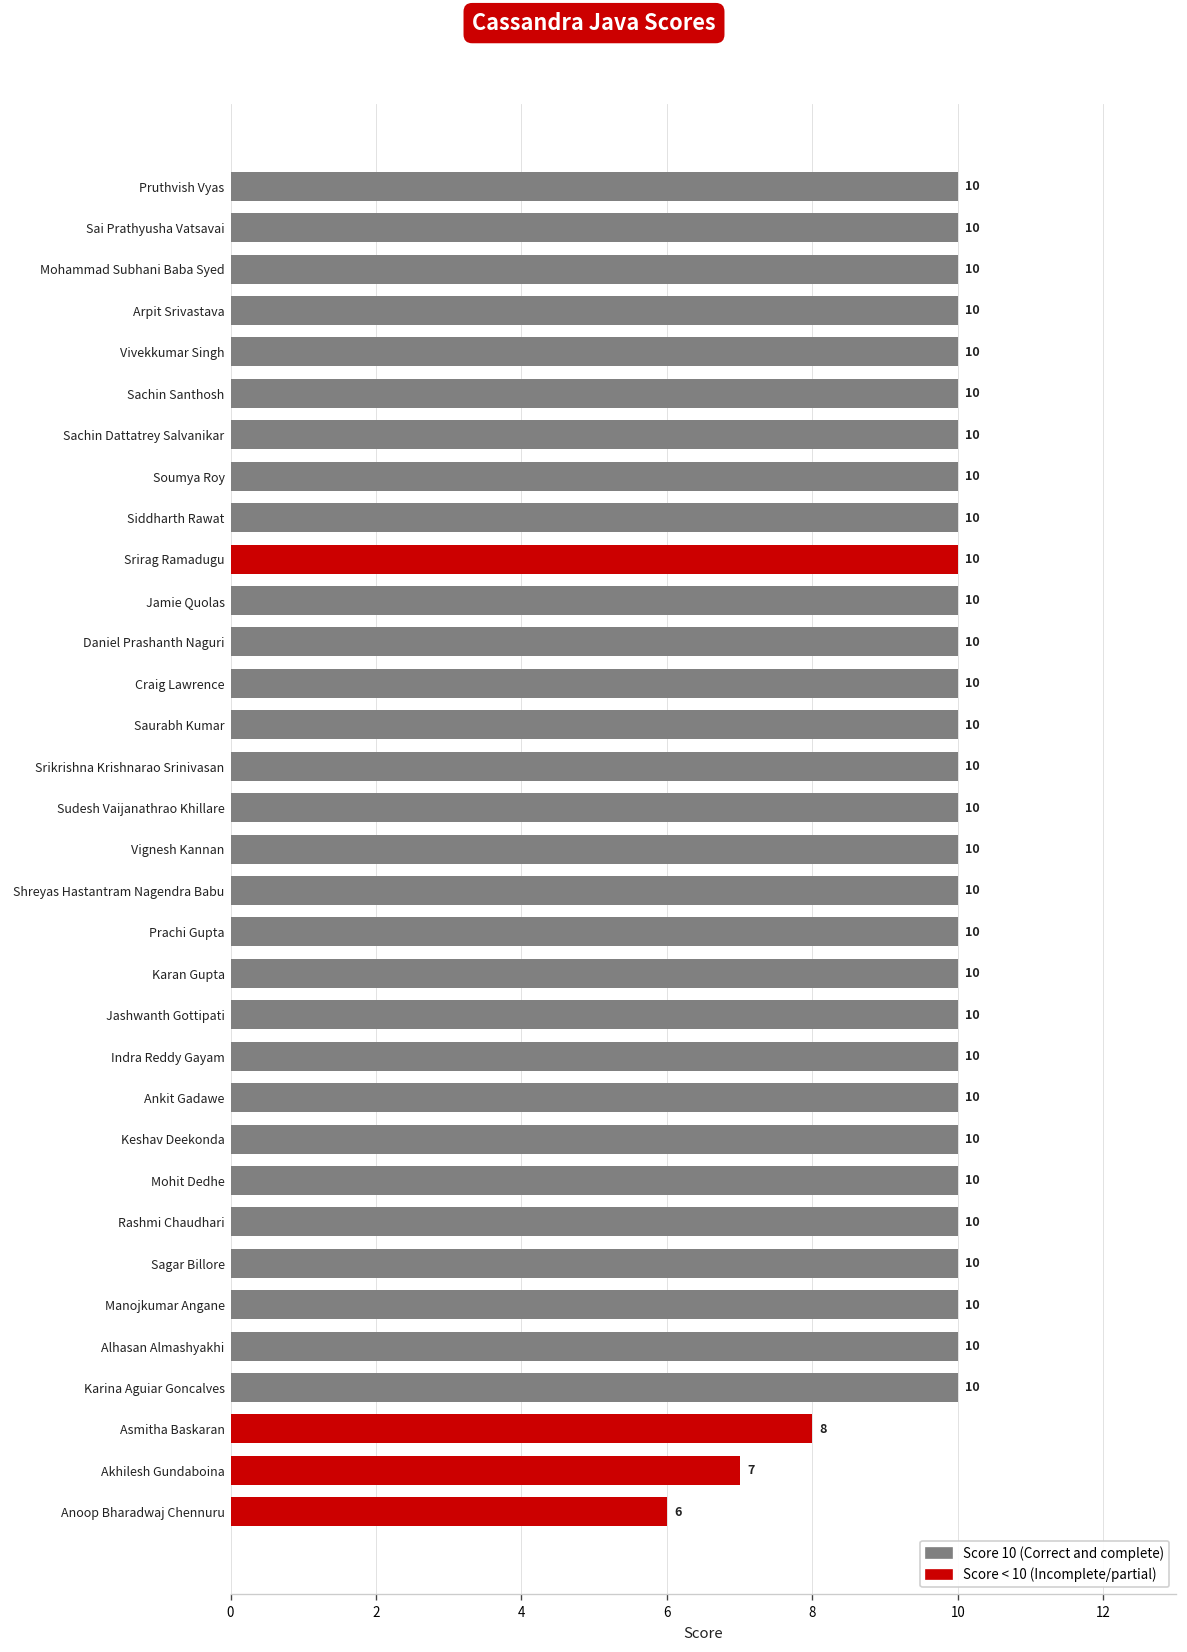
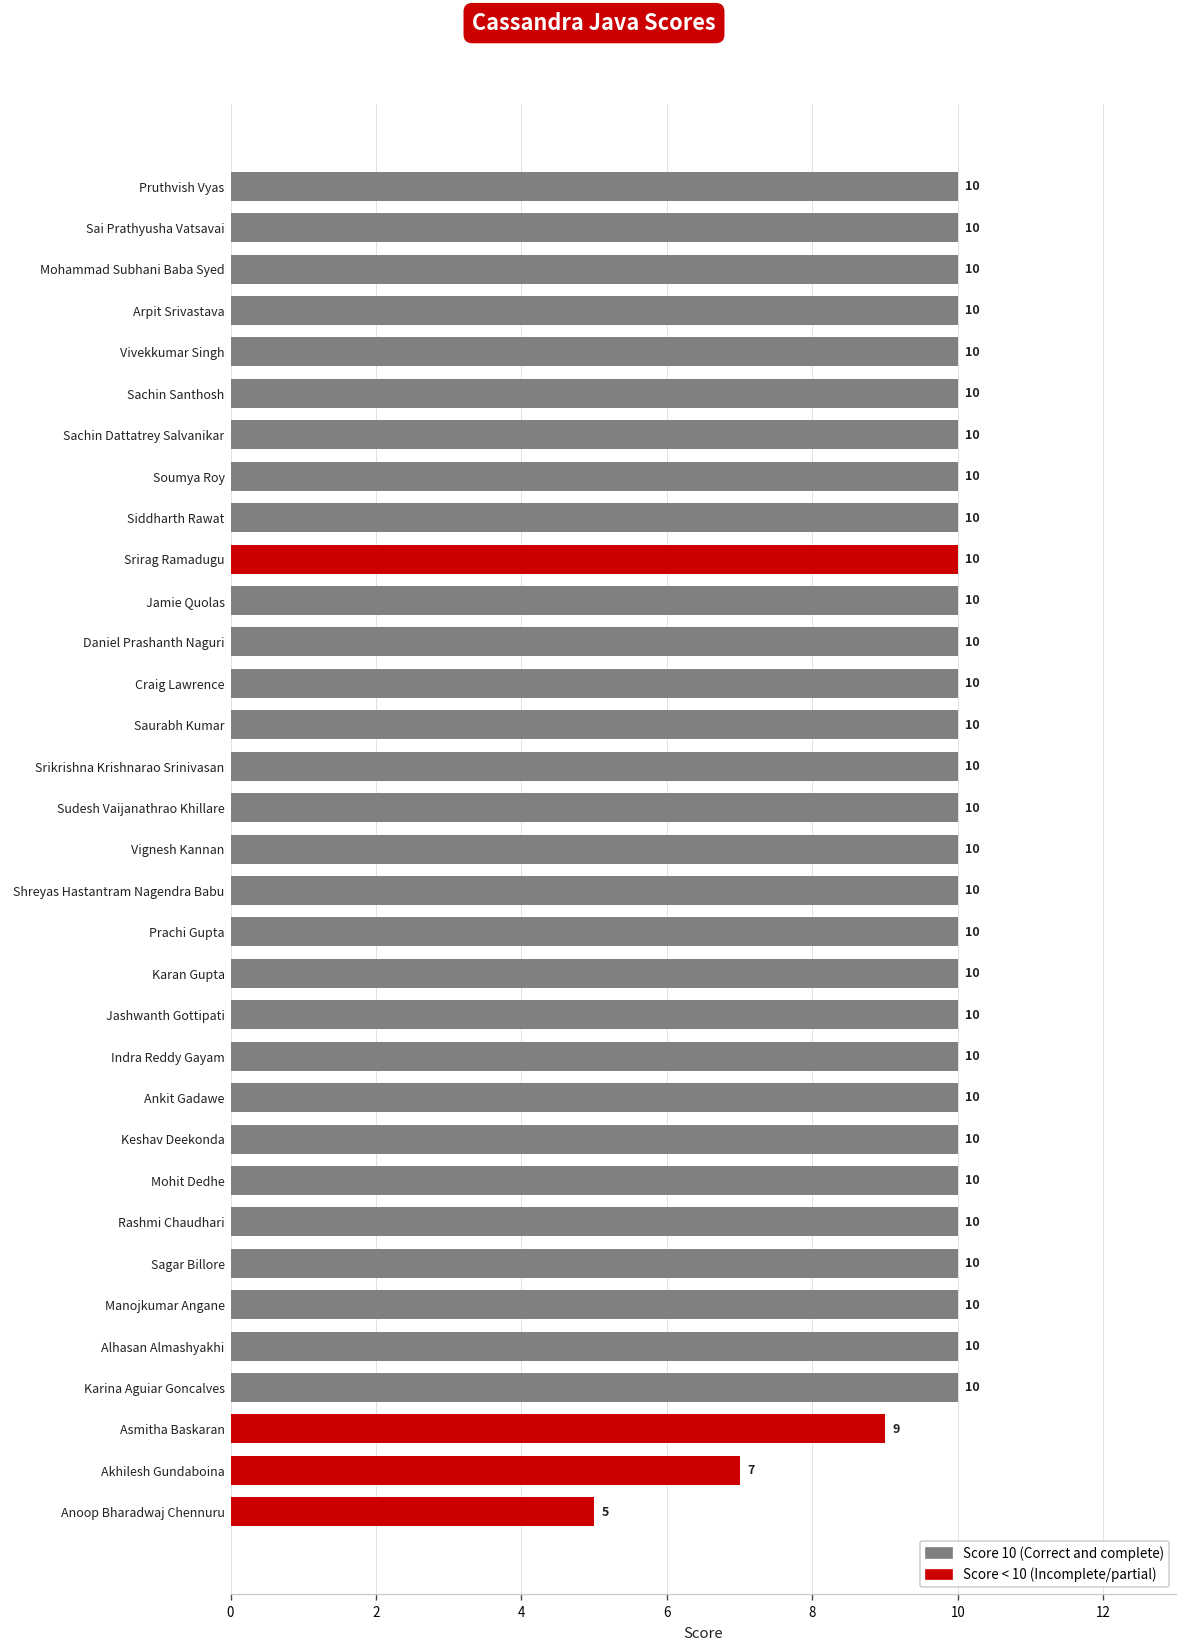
  {
    "Pruthvish Vyas": 10,
    "Sai Prathyusha Vatsavai": 10,
    "Mohammad Subhani Baba Syed": 10,
    "Arpit Srivastava": 10,
    "Vivekkumar Singh": 10,
    "Sachin Santhosh": 10,
    "Sachin Dattatrey Salvanikar": 10,
    "Soumya Roy": 10,
    "Siddharth Rawat": 10,
    "Srirag Ramadugu": 10,
    "Jamie Quolas": 10,
    "Daniel Prashanth Naguri": 10,
    "Craig Lawrence": 10,
    "Saurabh Kumar": 10,
    "Srikrishna Krishnarao Srinivasan": 10,
    "Sudesh Vaijanathrao Khillare": 10,
    "Vignesh Kannan": 10,
    "Shreyas Hastantram Nagendra Babu": 10,
    "Prachi Gupta": 10,
    "Karan Gupta": 10,
    "Jashwanth Gottipati": 10,
    "Indra Reddy Gayam": 10,
    "Ankit Gadawe": 10,
    "Keshav Deekonda": 10,
    "Mohit Dedhe": 10,
    "Rashmi Chaudhari": 10,
    "Sagar Billore": 10,
    "Manojkumar Angane": 10,
    "Alhasan Almashyakhi": 10,
    "Karina Aguiar Goncalves": 10,
-   "Asmitha Baskaran": 8,
+   "Asmitha Baskaran": 9,
    "Akhilesh Gundaboina": 7,
-   "Anoop Bharadwaj Chennuru": 6
+   "Anoop Bharadwaj Chennuru": 5
  }
